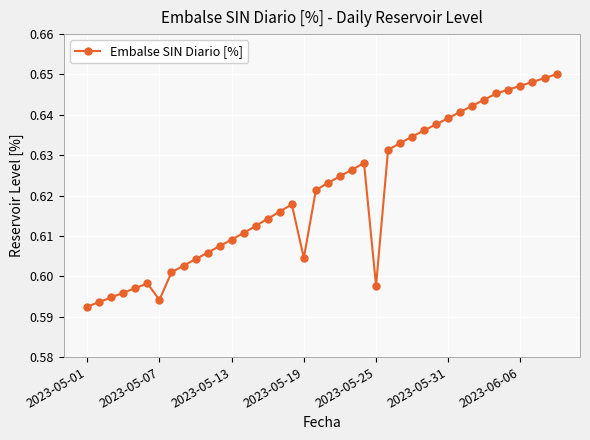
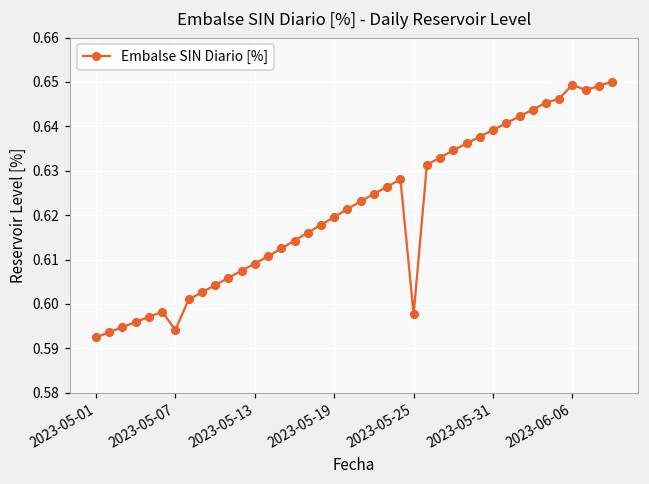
  {
    "2023-05-01": 0.592,
    "2023-05-07": 0.594,
    "2023-05-13": 0.609,
-   "2023-05-19": 0.605,
+   "2023-05-19": 0.620,
    "2023-05-25": 0.598,
    "2023-05-31": 0.639,
-   "2023-06-06": 0.647
+   "2023-06-06": 0.649
  }
